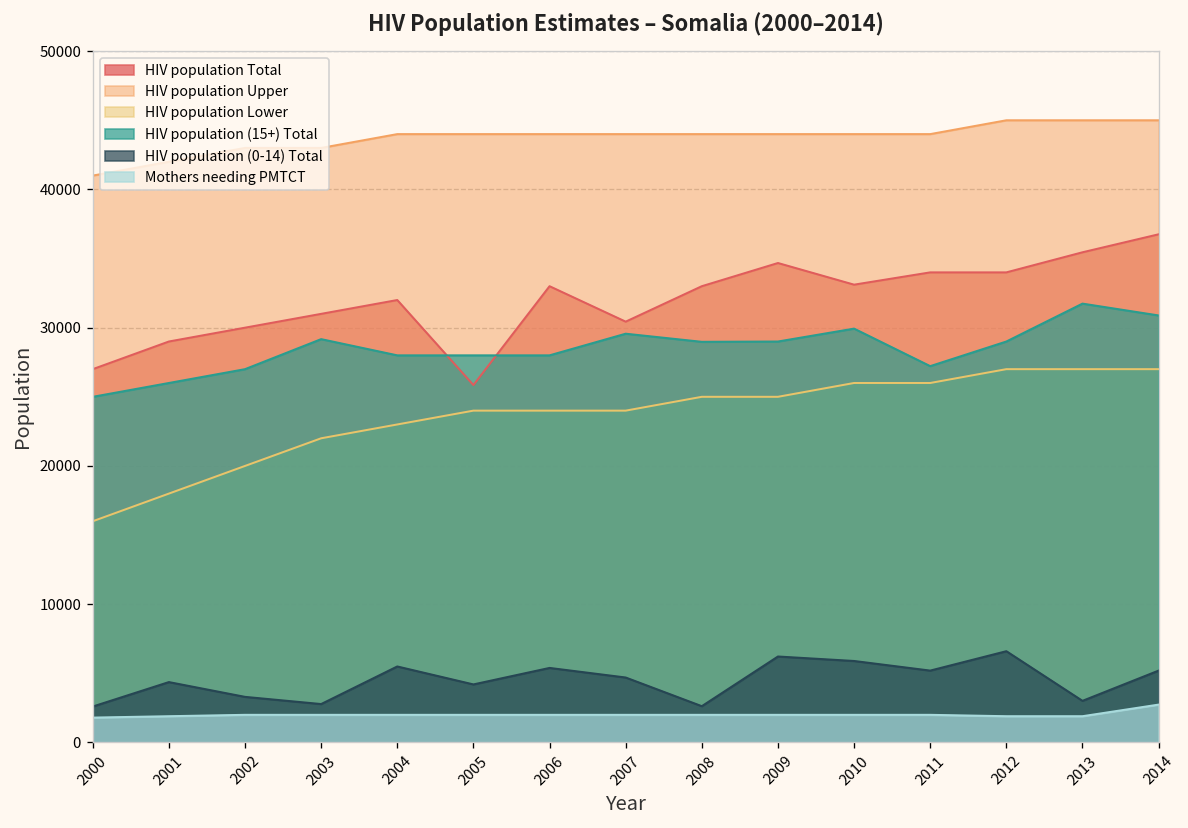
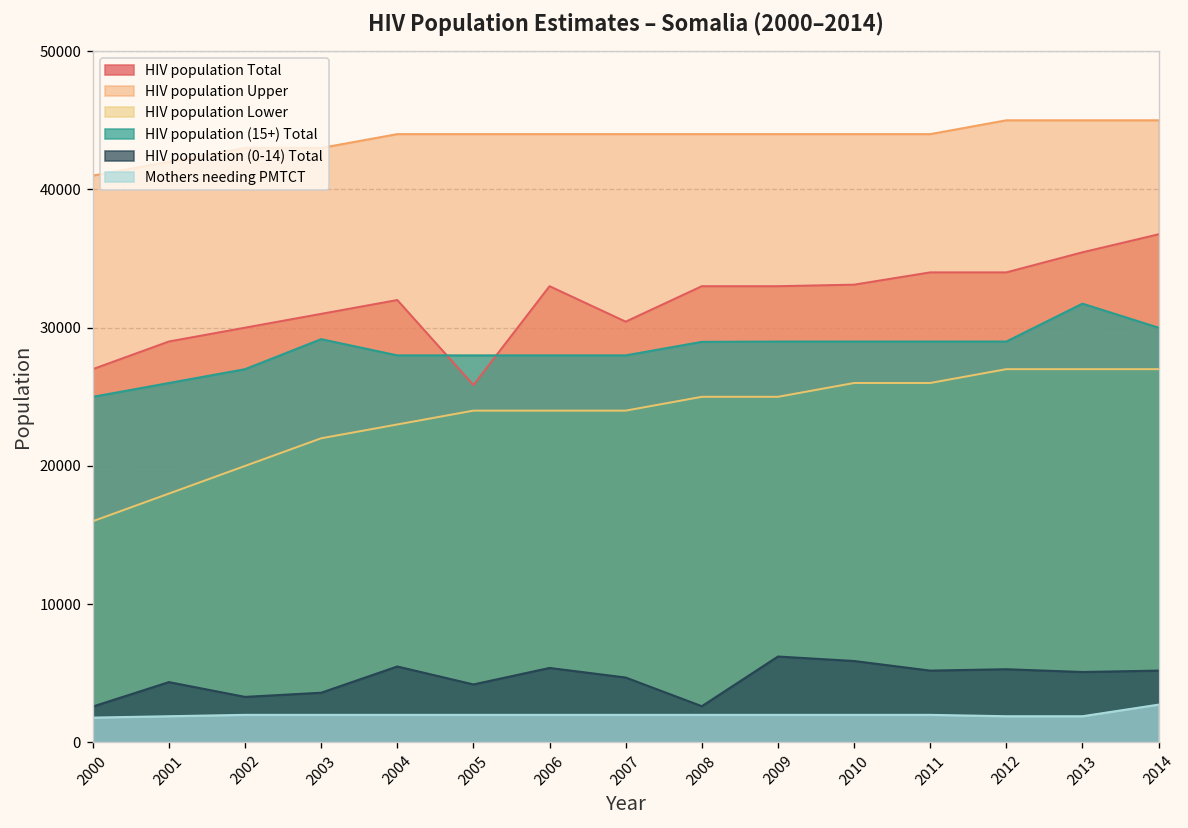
  {
    "HIV population Total": {
      "2000": 27000,
      "2001": 29000,
      "2002": 30000,
      "2003": 31000,
      "2004": 32000,
      "2005": 25800,
      "2006": 33000,
      "2007": 30400,
      "2008": 33000,
-     "2009": 34700,
+     "2009": 33000,
      "2010": 33100,
      "2011": 34000,
      "2012": 34000,
      "2013": 35500,
      "2014": 36800
    },
    "HIV population (15+) Total": {
      "2000": 25000,
      "2001": 26000,
      "2002": 27000,
      "2003": 29200,
      "2004": 28000,
      "2005": 28000,
      "2006": 28000,
-     "2007": 29600,
+     "2007": 28000,
      "2008": 29000,
      "2009": 29000,
-     "2010": 29900,
-     "2011": 27200,
+     "2010": 29000,
+     "2011": 29000,
      "2012": 29000,
      "2013": 31700,
-     "2014": 30900
+     "2014": 30000
    },
    "HIV population (0-14) Total": {
      "2000": 2600,
      "2001": 4400,
      "2002": 3300,
-     "2003": 2800,
+     "2003": 3600,
      "2004": 5500,
      "2005": 4200,
      "2006": 5400,
      "2007": 4700,
      "2008": 2600,
      "2009": 6200,
      "2010": 5900,
      "2011": 5200,
-     "2012": 6600,
-     "2013": 3000,
+     "2012": 5300,
+     "2013": 5100,
      "2014": 5200
    },
    "Mothers needing PMTCT": {
      "2000": 1800,
      "2001": 1900,
      "2002": 2000,
      "2003": 2000,
      "2004": 2000,
      "2005": 2000,
      "2006": 2000,
      "2007": 2000,
      "2008": 2000,
      "2009": 2000,
      "2010": 2000,
      "2011": 2000,
      "2012": 1900,
      "2013": 1900,
      "2014": 2700
    }
  }
